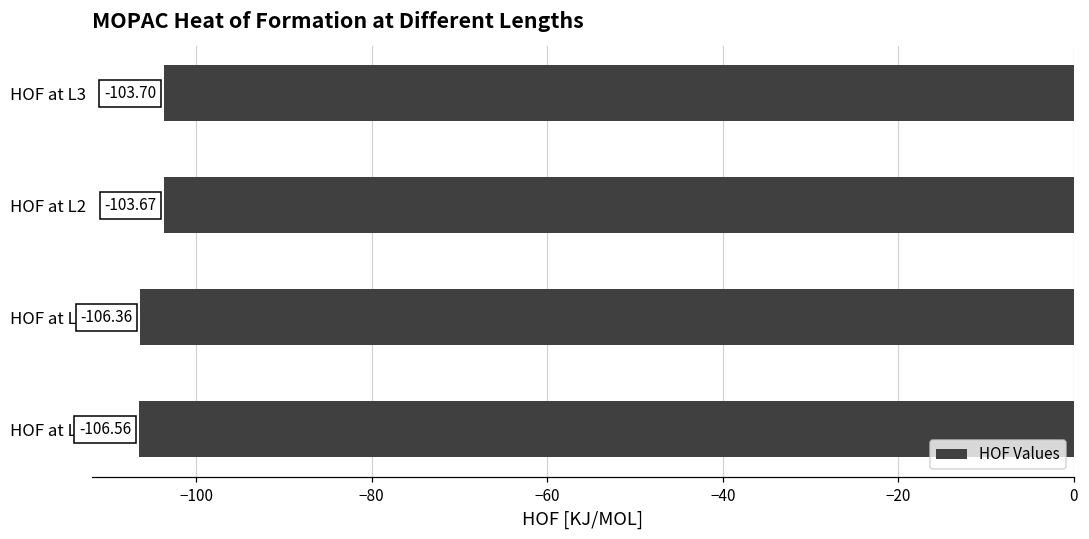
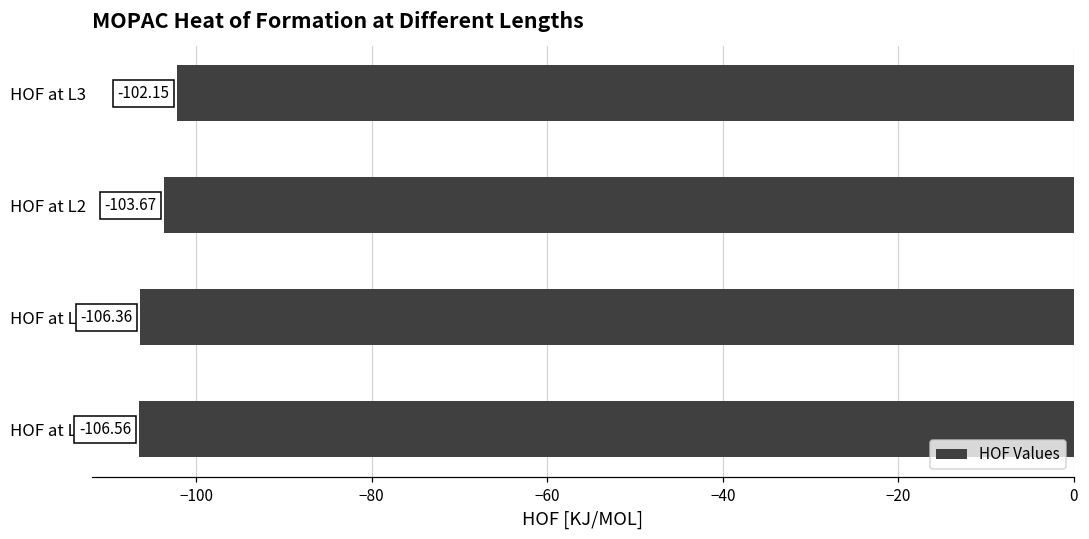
  {
-   "HOF at L3": -103.70
+   "HOF at L3": -102.15
  }
